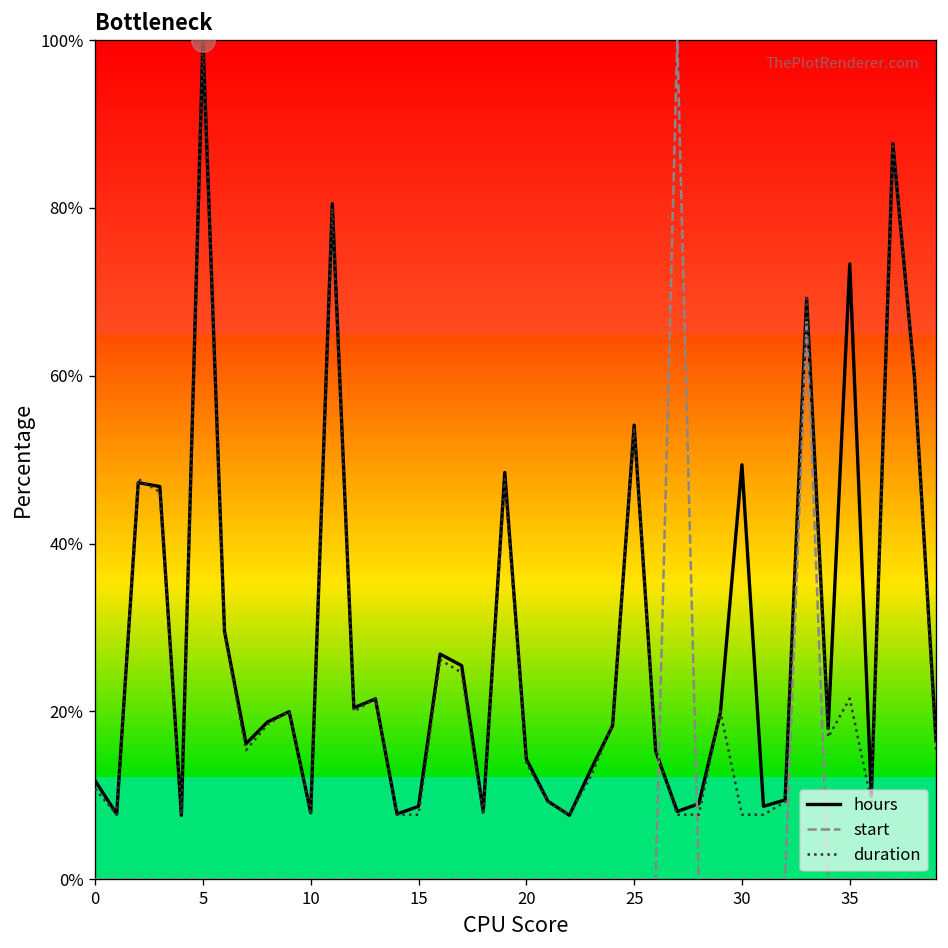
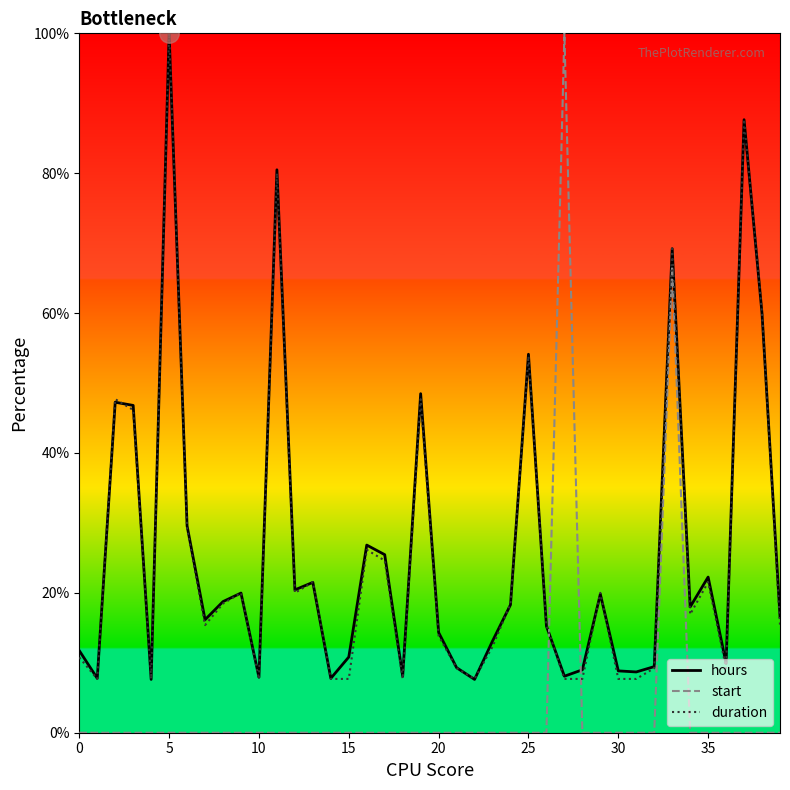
  {
    "hours": {
      "0": "12%",
-     "15": "9%",
+     "15": "11%",
      "20": "14%",
-     "30": "49%",
-     "35": "73%"
+     "30": "9%",
+     "35": "22%"
    },
    "start": {
      "0": "0%",
      "5": "0%",
      "10": "0%",
      "15": "0%",
      "20": "0%",
      "25": "0%",
      "30": "0%",
      "35": "0%"
    },
    "duration": {
      "0": "11%",
      "15": "8%",
      "20": "14%",
      "30": "8%",
      "35": "22%"
    }
  }
